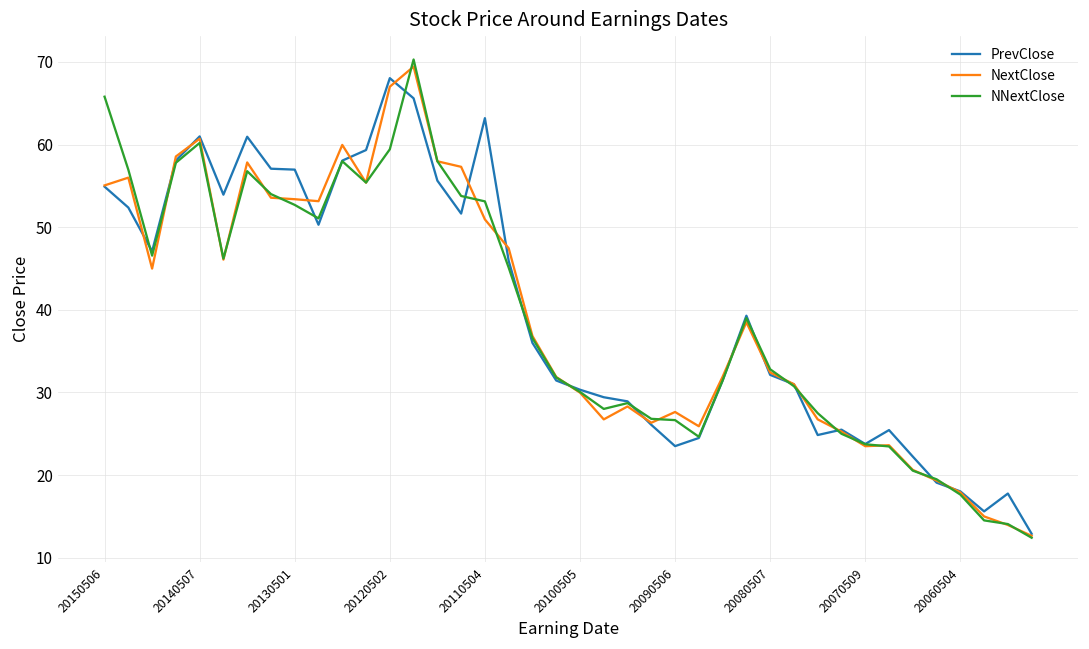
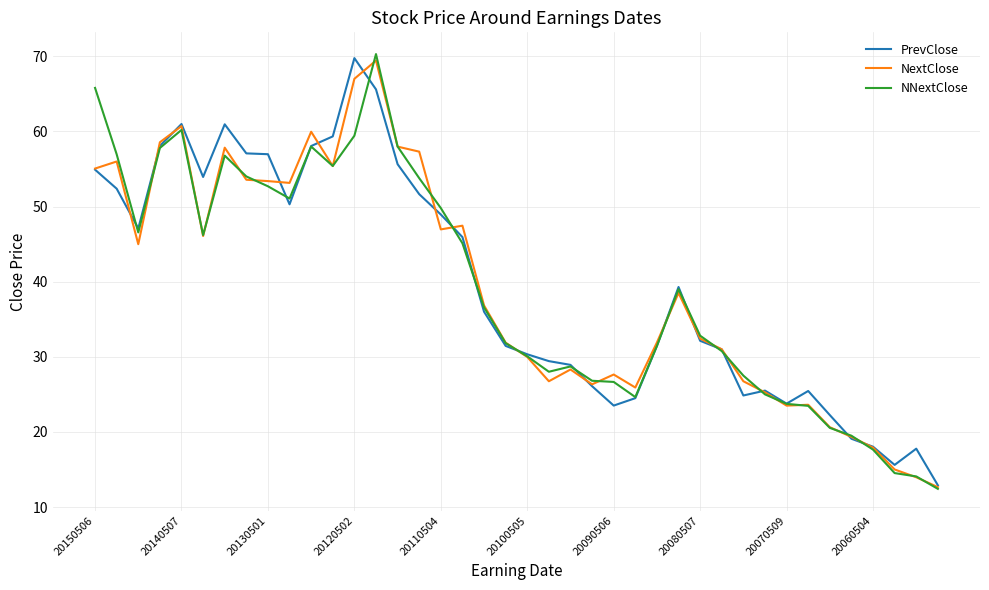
  {
    "PrevClose": {
      "20130501": 57,
-     "20120502": 68,
-     "20110504": 63,
+     "20120502": 70,
+     "20110504": 49,
      "20090506": 24
    },
    "NextClose": {
      "20130501": 53,
      "20120502": 67,
-     "20110504": 51,
+     "20110504": 47,
      "20090506": 28
    },
    "NNextClose": {
      "20150506": 66,
      "20140507": 60,
      "20130501": 53,
      "20120502": 59,
-     "20110504": 53,
+     "20110504": 50,
      "20090506": 27,
      "20080507": 33
    }
  }
